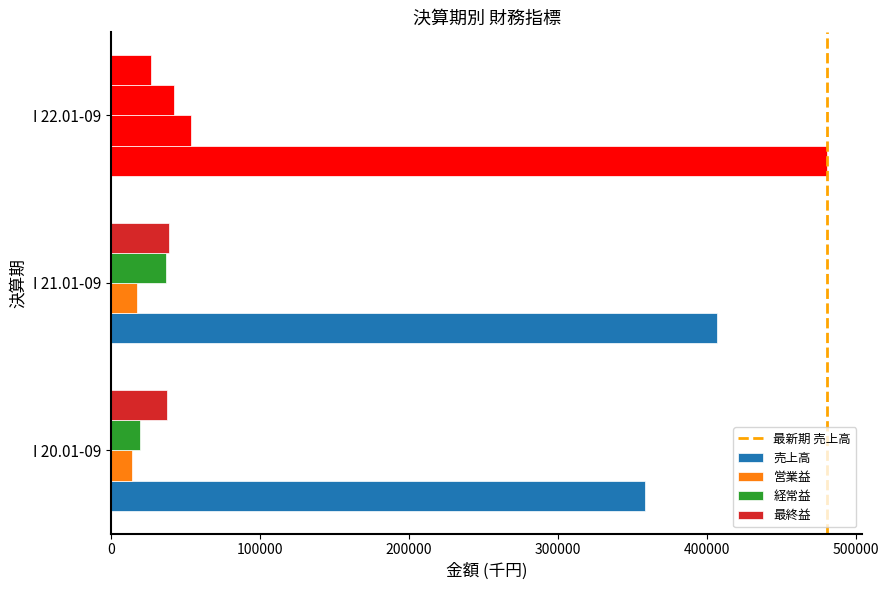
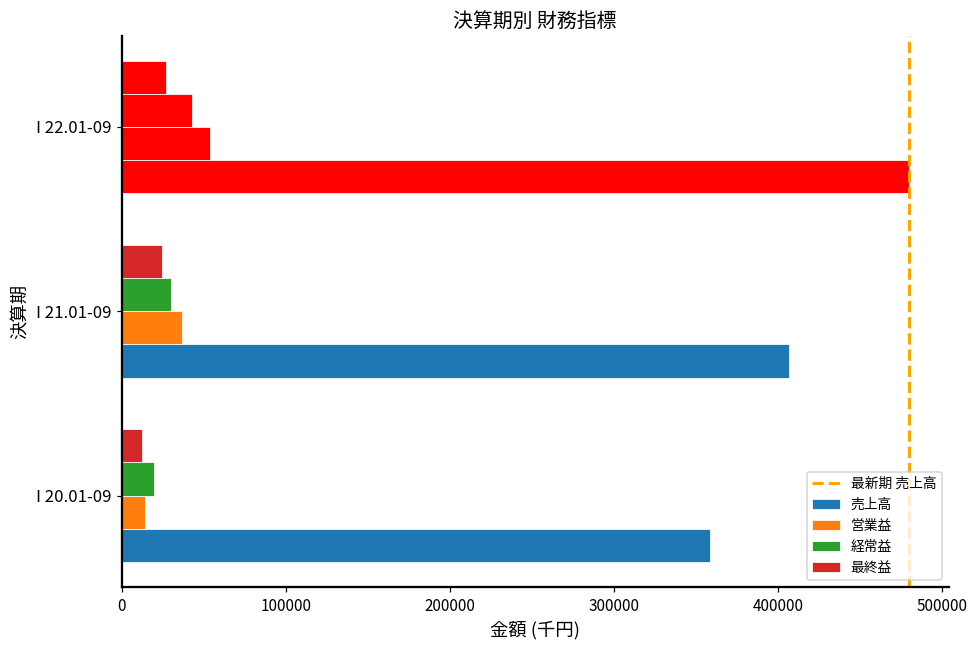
  {
    "売上高": {
      "I 22.01-09": 480000,
      "I 21.01-09": 407000,
      "I 20.01-09": 359000
    },
    "営業益": {
      "I 22.01-09": 54000,
-     "I 21.01-09": 17000,
+     "I 21.01-09": 37000,
      "I 20.01-09": 14000
    },
    "経常益": {
      "I 22.01-09": 43000,
-     "I 21.01-09": 37000,
+     "I 21.01-09": 30000,
      "I 20.01-09": 20000
    },
    "最終益": {
      "I 22.01-09": 27000,
-     "I 21.01-09": 39000,
-     "I 20.01-09": 38000
+     "I 21.01-09": 24000,
+     "I 20.01-09": 12000
    }
  }
